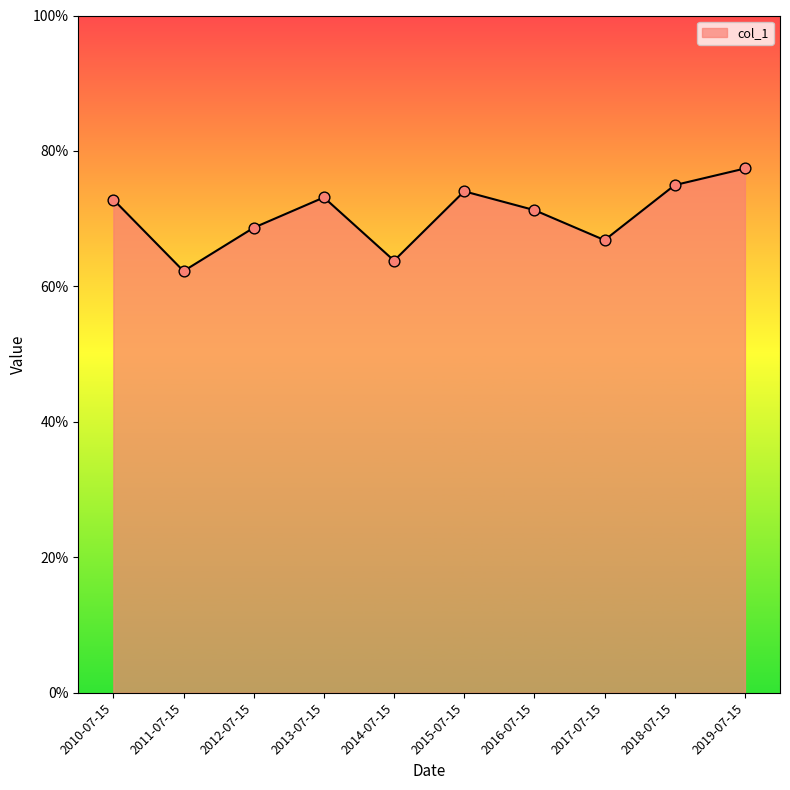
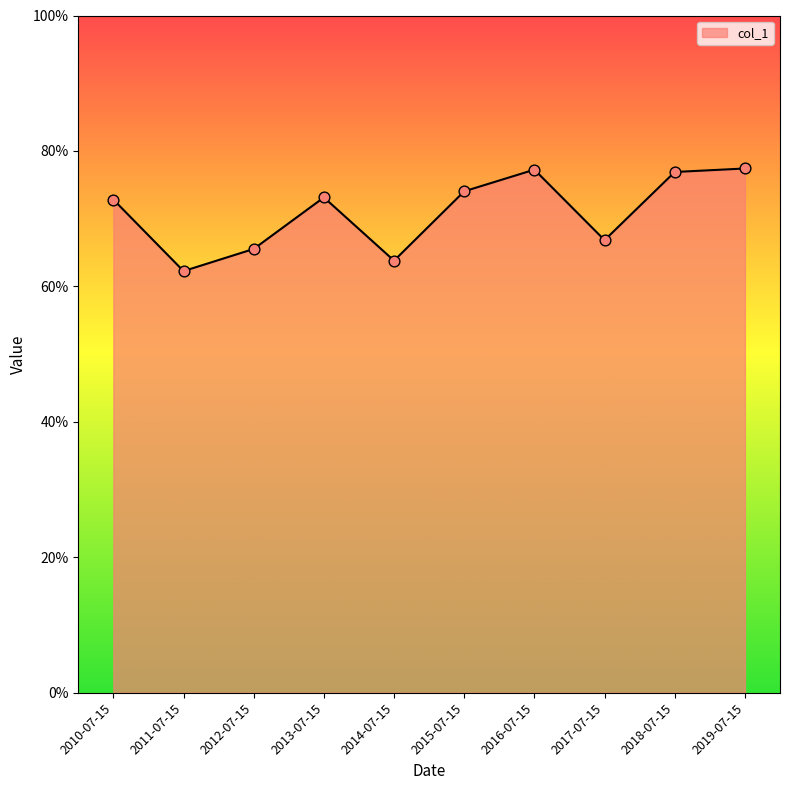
  {
    "2010-07-15": "73%",
    "2011-07-15": "62%",
-   "2012-07-15": "69%",
+   "2012-07-15": "66%",
    "2013-07-15": "73%",
    "2014-07-15": "64%",
    "2015-07-15": "74%",
-   "2016-07-15": "71%",
+   "2016-07-15": "77%",
    "2017-07-15": "67%",
-   "2018-07-15": "75%",
+   "2018-07-15": "77%",
    "2019-07-15": "77%"
  }
